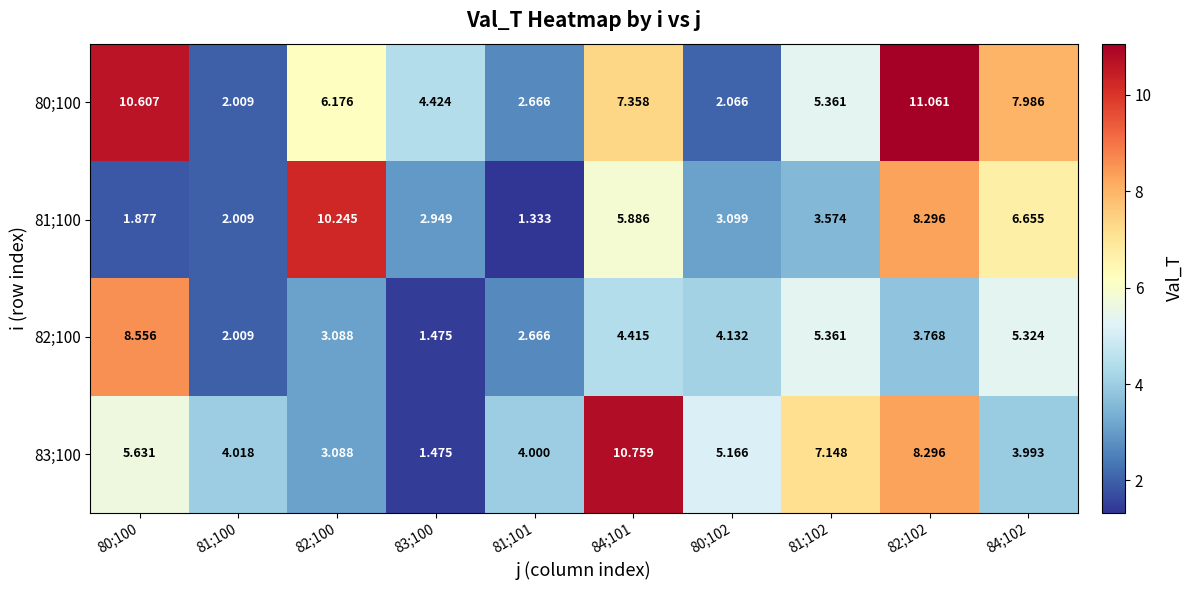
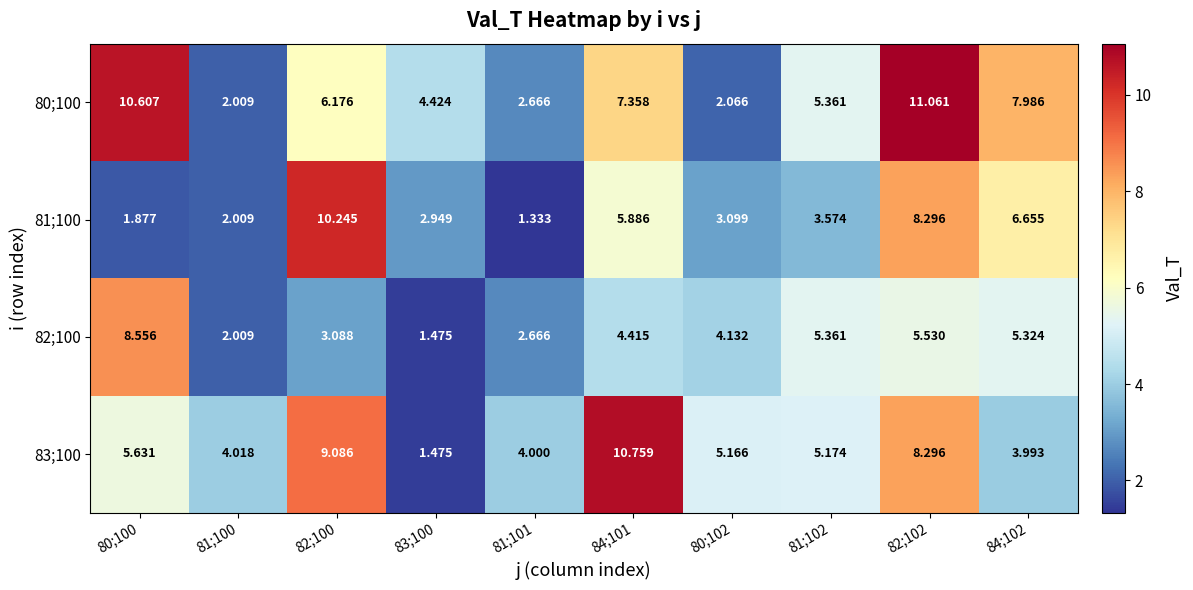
  {
    "80;100": {
      "80;100": 10.607,
      "81;100": 2.009,
      "82;100": 6.176,
      "83;100": 4.424,
      "81;101": 2.666,
      "84;101": 7.358,
      "80;102": 2.066,
      "81;102": 5.361,
      "82;102": 11.061,
      "84;102": 7.986
    },
    "81;100": {
      "80;100": 1.877,
      "81;100": 2.009,
      "82;100": 10.245,
      "83;100": 2.949,
      "81;101": 1.333,
      "84;101": 5.886,
      "80;102": 3.099,
      "81;102": 3.574,
      "82;102": 8.296,
      "84;102": 6.655
    },
    "82;100": {
      "80;100": 8.556,
      "81;100": 2.009,
      "82;100": 3.088,
      "83;100": 1.475,
      "81;101": 2.666,
      "84;101": 4.415,
      "80;102": 4.132,
      "81;102": 5.361,
-     "82;102": 3.768,
+     "82;102": 5.530,
      "84;102": 5.324
    },
    "83;100": {
      "80;100": 5.631,
      "81;100": 4.018,
-     "82;100": 3.088,
+     "82;100": 9.086,
      "83;100": 1.475,
      "81;101": 4.000,
      "84;101": 10.759,
      "80;102": 5.166,
-     "81;102": 7.148,
+     "81;102": 5.174,
      "82;102": 8.296,
      "84;102": 3.993
    }
  }
